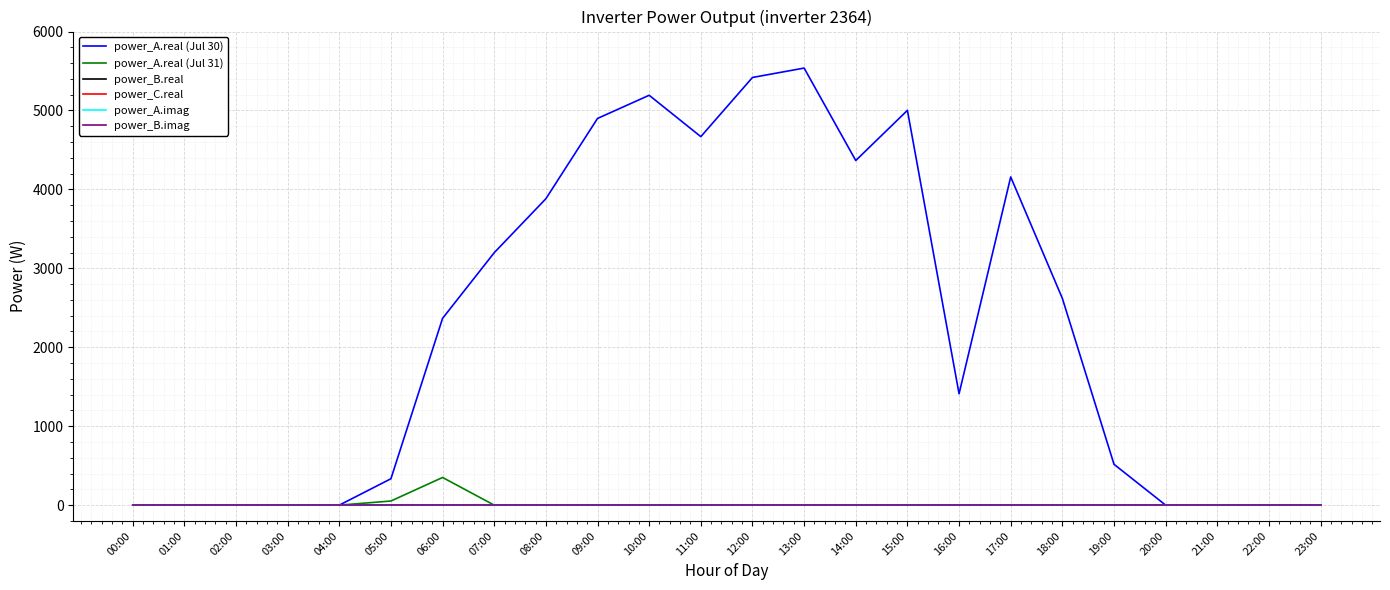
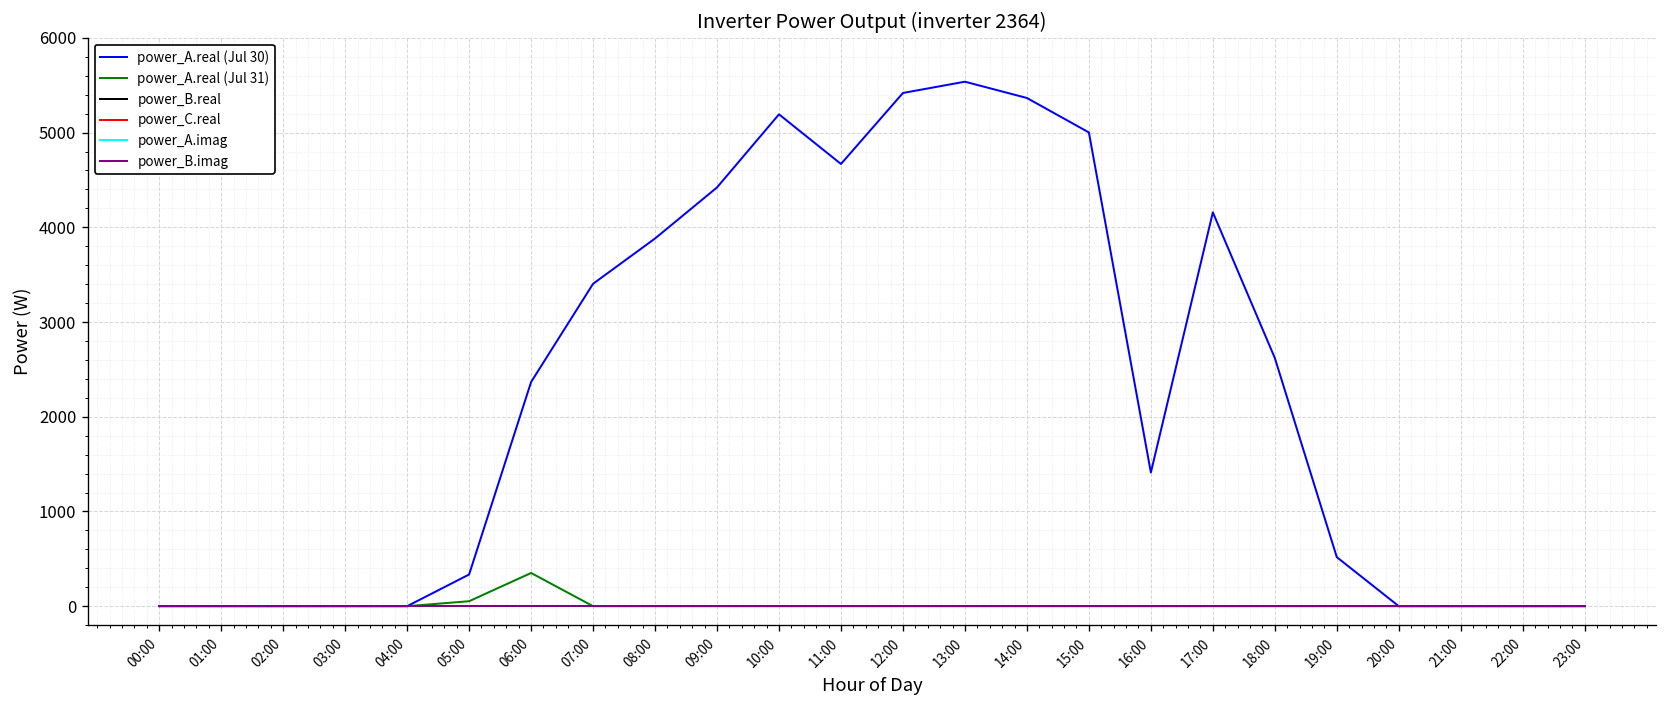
  {
    "power_A.real (Jul 30)": {
      "05:00": 300,
      "06:00": 2400,
-     "07:00": 3200,
+     "07:00": 3400,
      "08:00": 3900,
-     "09:00": 4900,
+     "09:00": 4400,
      "10:00": 5200,
      "11:00": 4700,
      "12:00": 5400,
      "13:00": 5500,
-     "14:00": 4400,
+     "14:00": 5400,
      "15:00": 5000,
      "16:00": 1400,
      "17:00": 4200,
      "18:00": 2600,
      "19:00": 500
    },
    "power_A.real (Jul 31)": {
      "05:00": 100,
      "06:00": 400
    },
    "power_B.imag": {
      "05:00": 0,
      "06:00": 0
    }
  }
